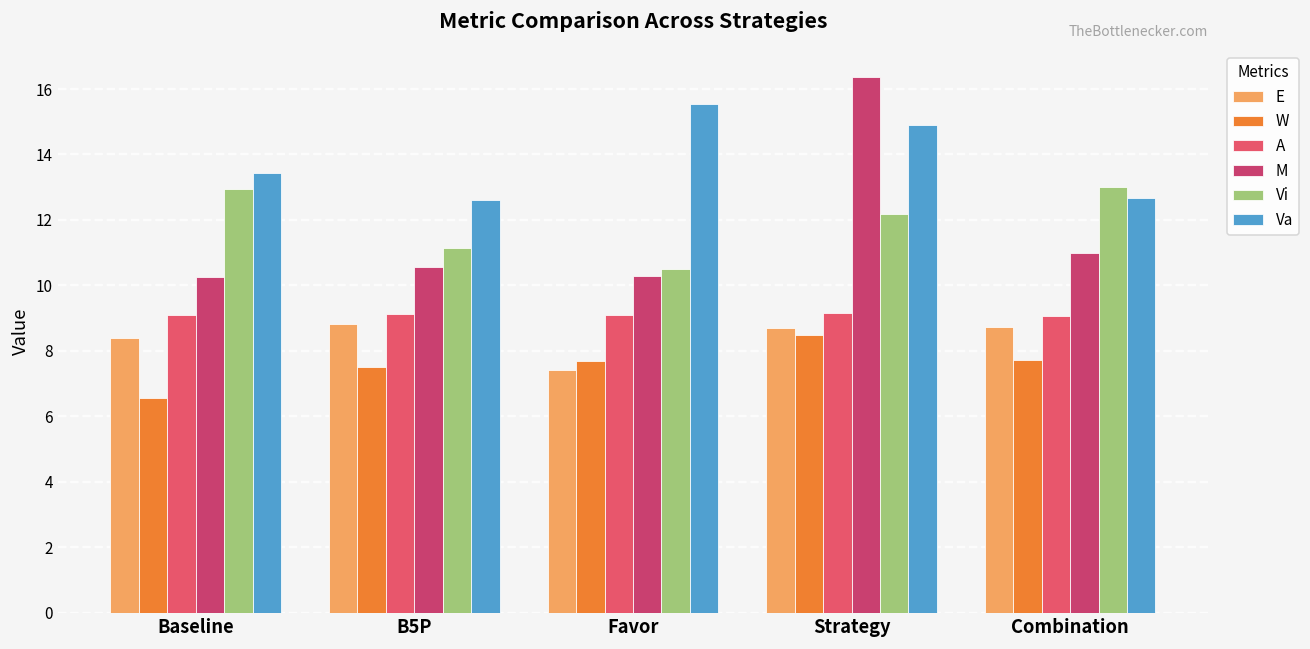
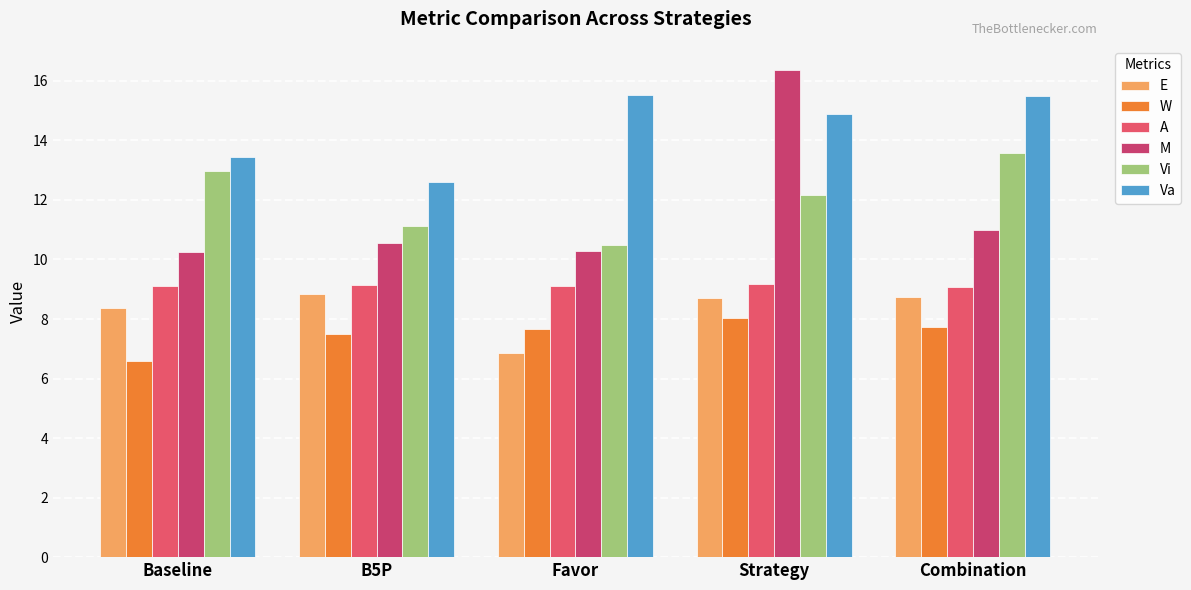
  {
    "E": {
      "Baseline": 8.4,
      "B5P": 8.8,
-     "Favor": 7.4,
+     "Favor": 6.8,
      "Strategy": 8.7,
      "Combination": 8.7
    },
    "W": {
      "Baseline": 6.6,
      "B5P": 7.5,
      "Favor": 7.7,
-     "Strategy": 8.5,
+     "Strategy": 8.0,
      "Combination": 7.7
    },
    "Vi": {
      "Baseline": 13.0,
      "B5P": 11.1,
      "Favor": 10.5,
      "Strategy": 12.2,
-     "Combination": 13.0
+     "Combination": 13.6
    },
    "Va": {
      "Baseline": 13.4,
      "B5P": 12.6,
      "Favor": 15.5,
      "Strategy": 14.9,
-     "Combination": 12.7
+     "Combination": 15.5
    }
  }
